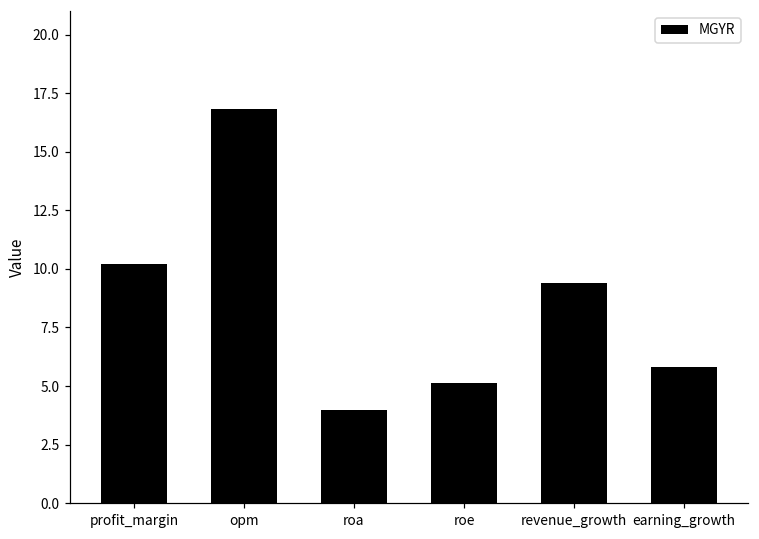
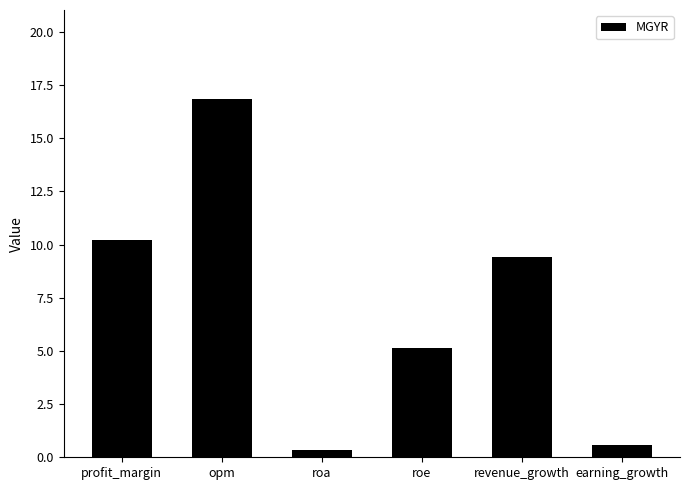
  {
    "profit_margin": 10.2,
    "opm": 16.8,
-   "roa": 4.0,
+   "roa": 0.3,
    "roe": 5.1,
    "revenue_growth": 9.4,
-   "earning_growth": 5.8
+   "earning_growth": 0.6
  }
